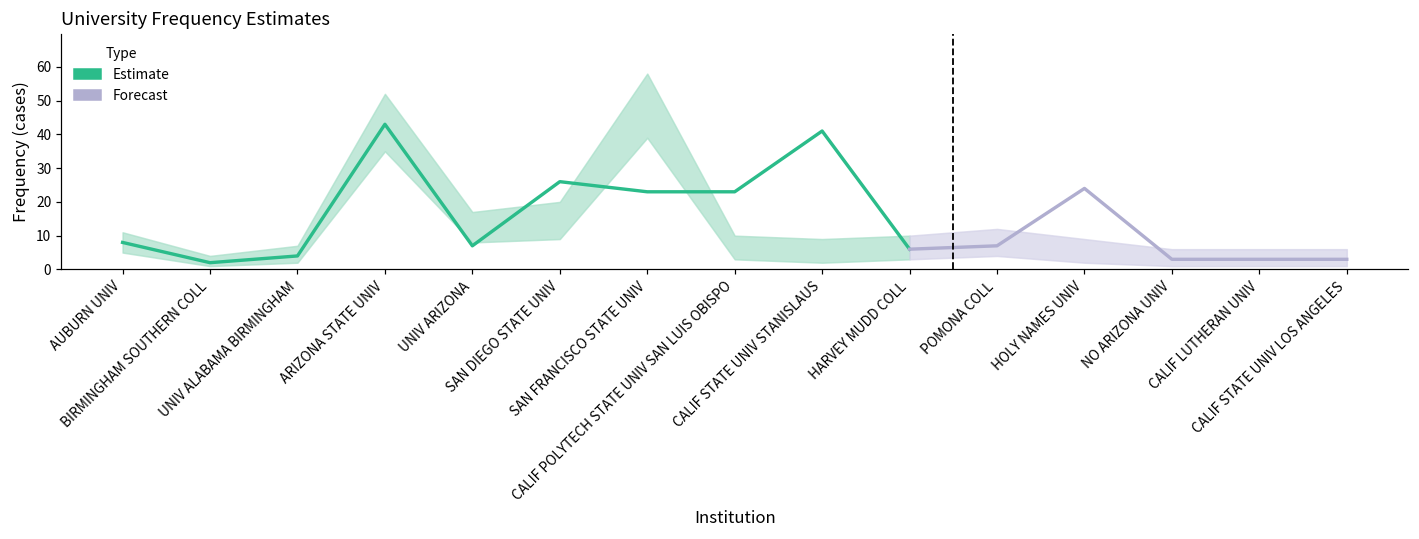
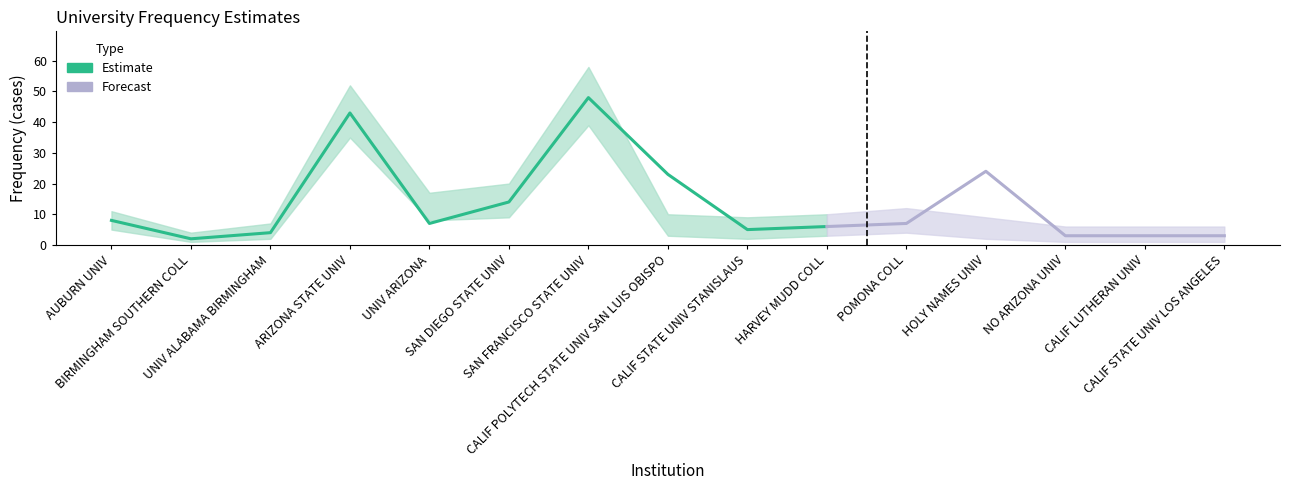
  {
    "Estimate": {
      "AUBURN UNIV": 8,
      "BIRMINGHAM SOUTHERN COLL": 2,
      "UNIV ALABAMA BIRMINGHAM": 4,
      "ARIZONA STATE UNIV": 43,
      "UNIV ARIZONA": 7,
-     "SAN DIEGO STATE UNIV": 26,
-     "SAN FRANCISCO STATE UNIV": 23,
+     "SAN DIEGO STATE UNIV": 14,
+     "SAN FRANCISCO STATE UNIV": 48,
      "CALIF POLYTECH STATE UNIV SAN LUIS OBISPO": 23,
-     "CALIF STATE UNIV STANISLAUS": 41
+     "CALIF STATE UNIV STANISLAUS": 5
    }
  }
